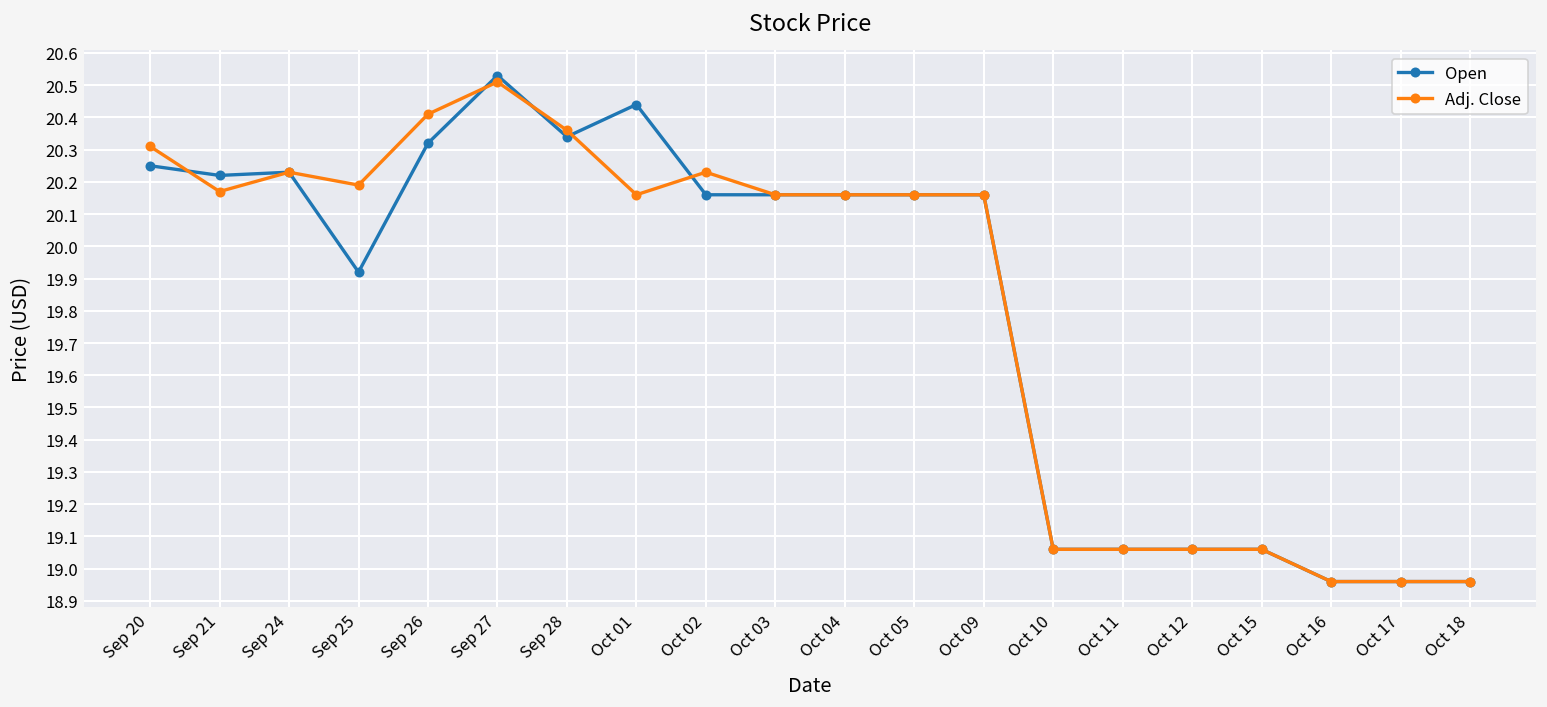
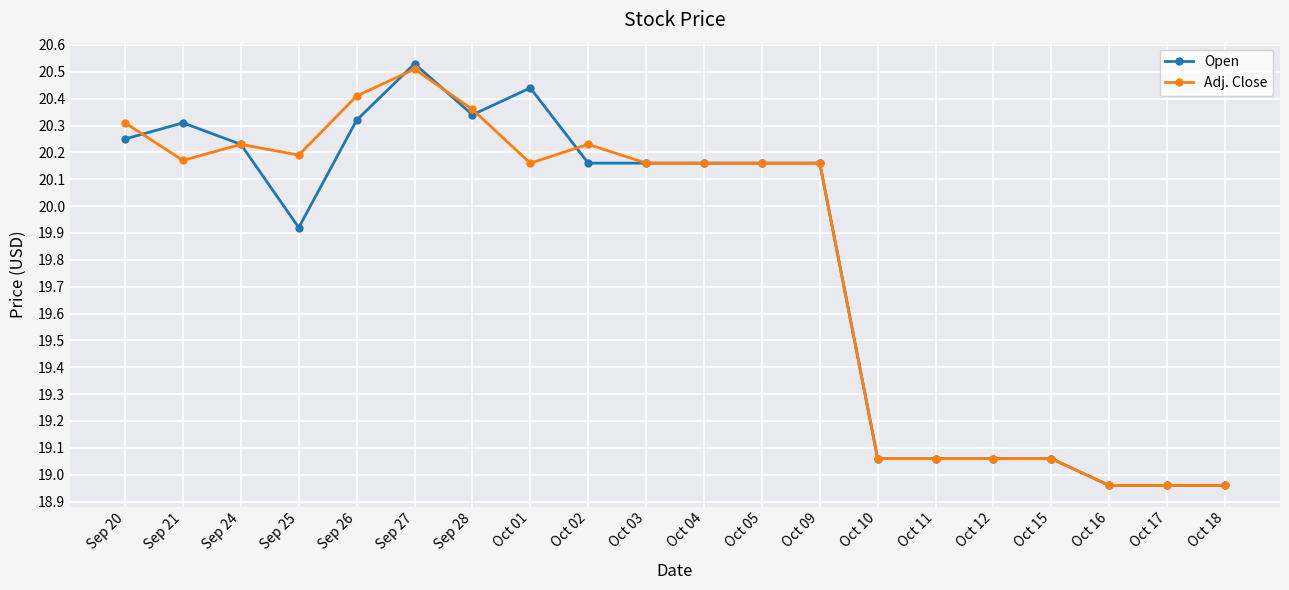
  {
    "Open": {
      "Sep 20": 20.25,
-     "Sep 21": 20.22,
+     "Sep 21": 20.31,
      "Sep 25": 19.92,
      "Sep 26": 20.32,
      "Sep 27": 20.53,
      "Sep 28": 20.34,
      "Oct 01": 20.44,
      "Oct 02": 20.16
    },
    "Adj. Close": {
      "Sep 20": 20.31,
      "Sep 21": 20.17,
      "Sep 25": 20.19,
      "Sep 26": 20.41,
      "Sep 27": 20.51,
      "Sep 28": 20.36,
      "Oct 01": 20.16,
      "Oct 02": 20.23
    }
  }
